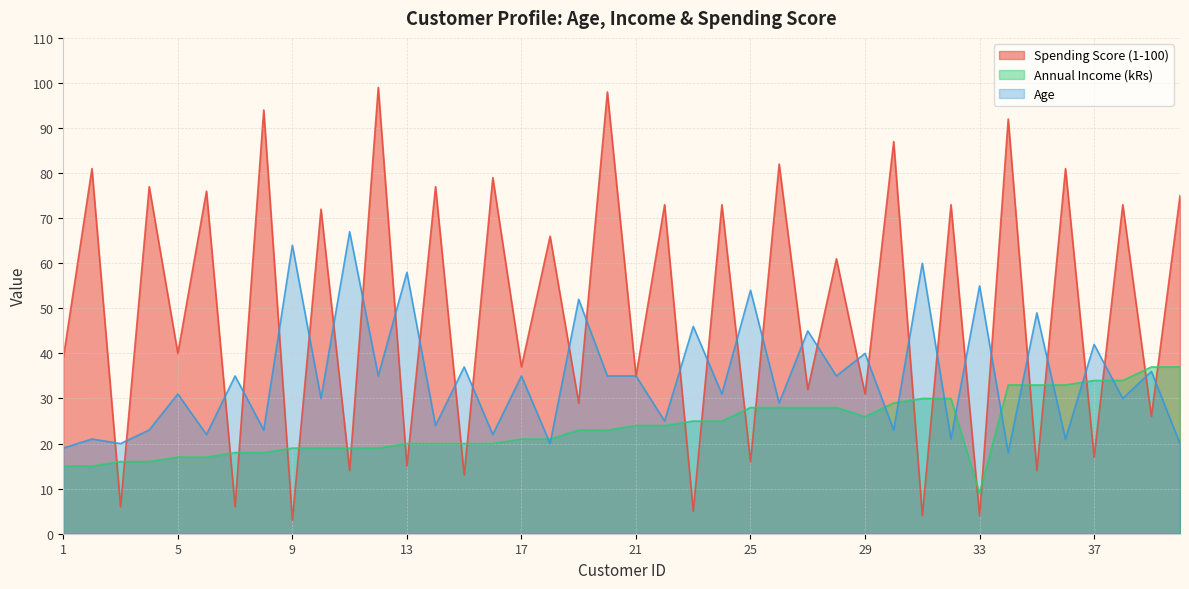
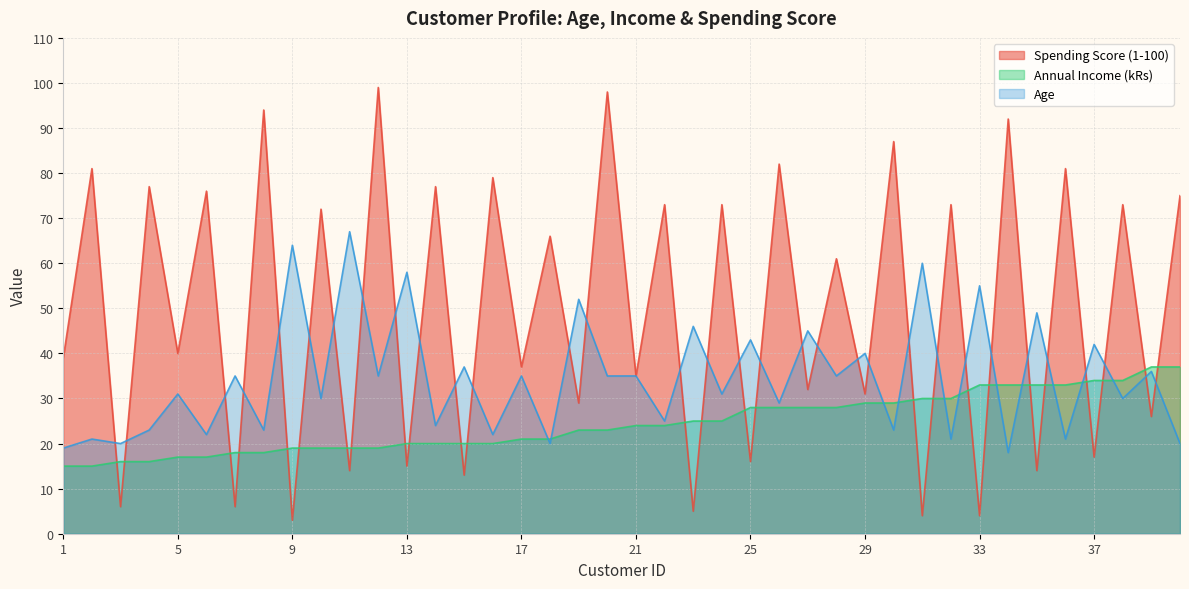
  {
    "Spending Score (1-100)": {
      "1": 39,
      "5": 40,
      "9": 3,
      "13": 15,
      "17": 37,
      "25": 16,
      "29": 31,
      "33": 4,
      "37": 17
    },
    "Annual Income (kRs)": {
      "1": 15,
      "5": 17,
      "9": 19,
      "13": 20,
      "17": 21,
      "21": 24,
      "25": 28,
-     "29": 26,
-     "33": 9,
+     "29": 29,
+     "33": 33,
      "37": 34
    },
    "Age": {
      "1": 19,
      "5": 31,
      "9": 64,
      "13": 58,
      "17": 35,
-     "25": 54,
+     "25": 43,
      "29": 40,
      "33": 55,
      "37": 42
    }
  }
